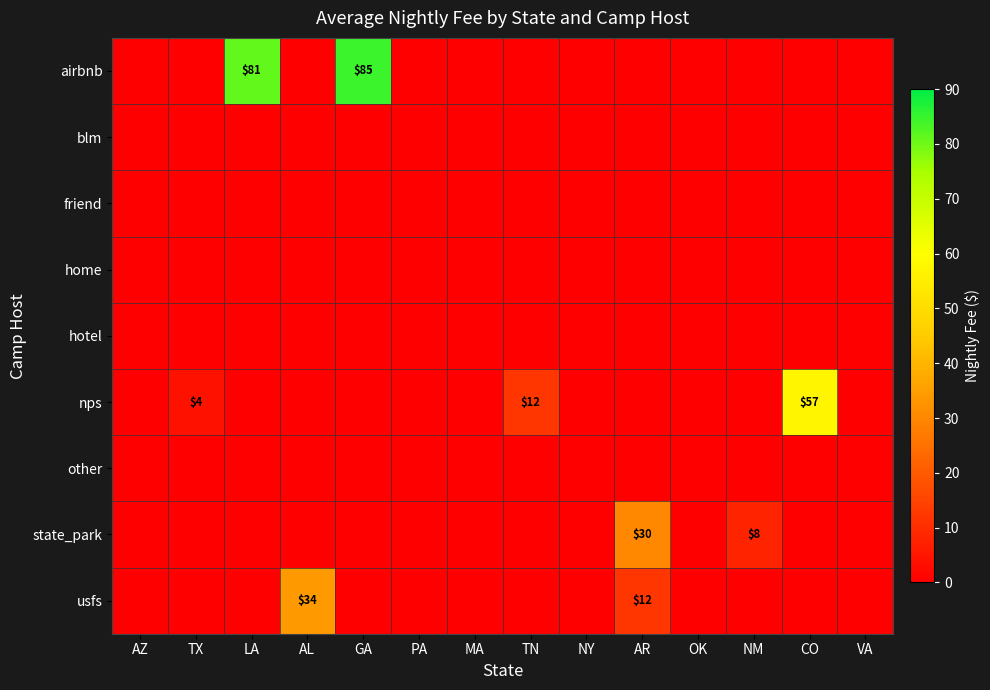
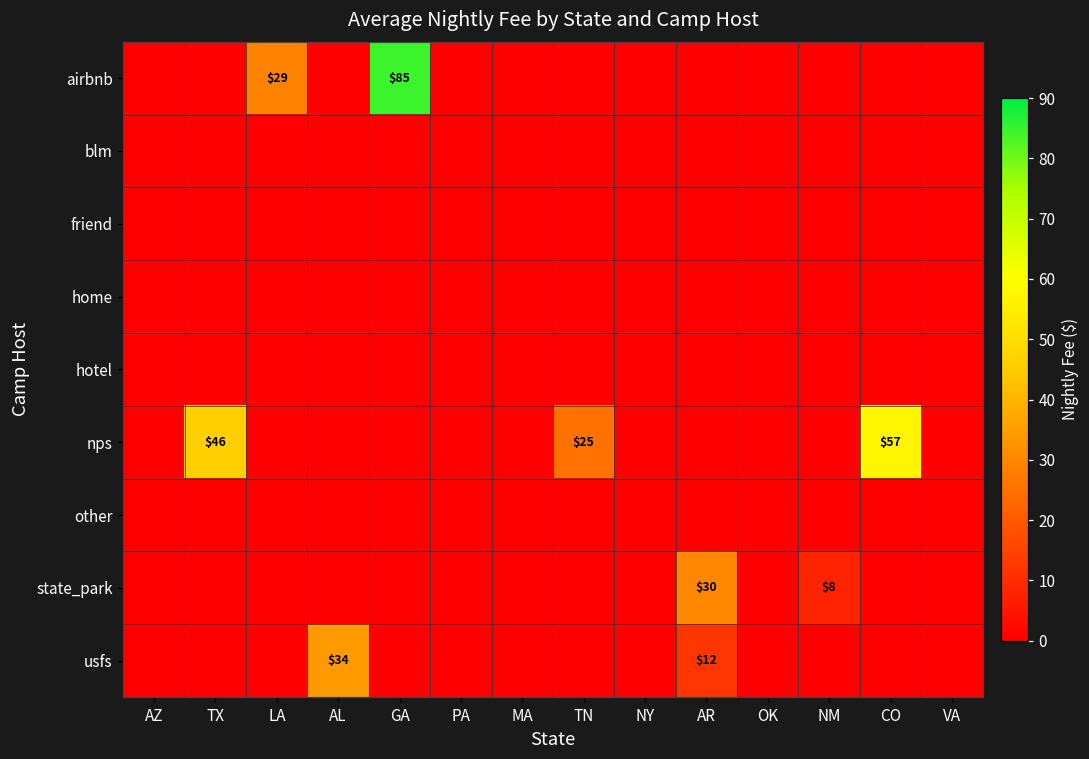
  {
    "airbnb": {
-     "LA": "$81",
+     "LA": "$29",
      "GA": "$85"
    },
    "nps": {
-     "TX": "$4",
-     "TN": "$12",
+     "TX": "$46",
+     "TN": "$25",
      "CO": "$57"
    },
    "state_park": {
      "AR": "$30",
      "NM": "$8"
    },
    "usfs": {
      "AL": "$34",
      "AR": "$12"
    }
  }
